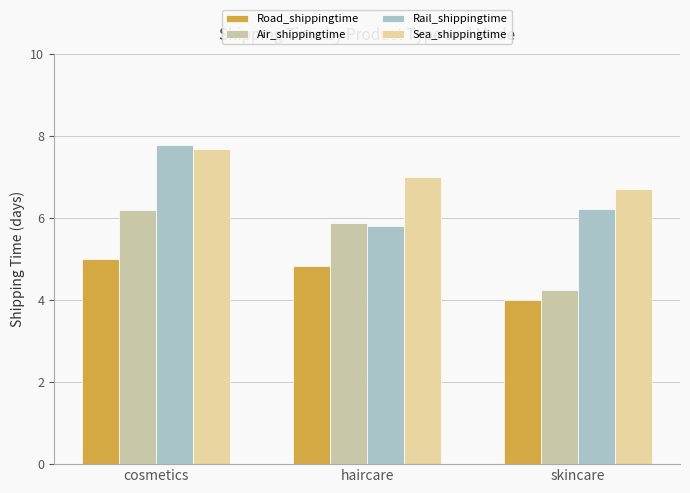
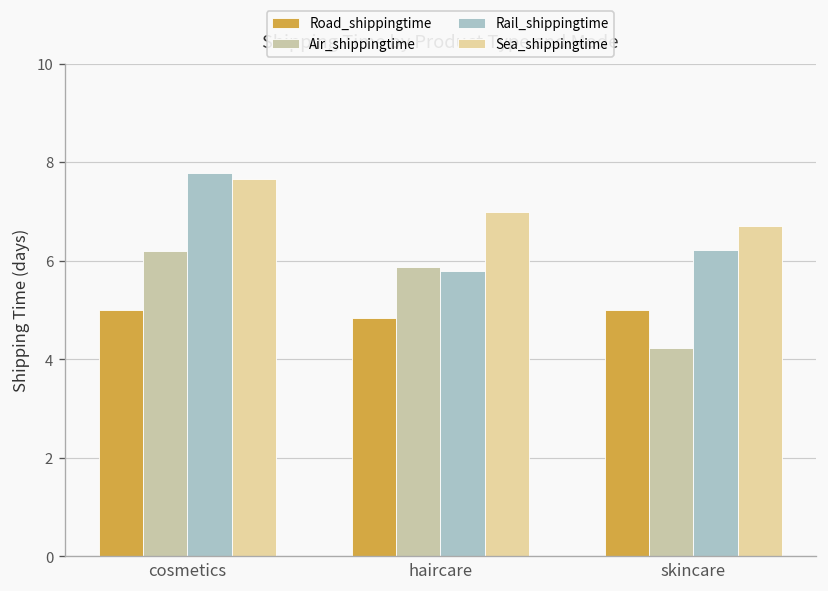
  {
    "Road_shippingtime": {
      "cosmetics": 5,
      "haircare": 4.8,
-     "skincare": 4
+     "skincare": 5
    }
  }
